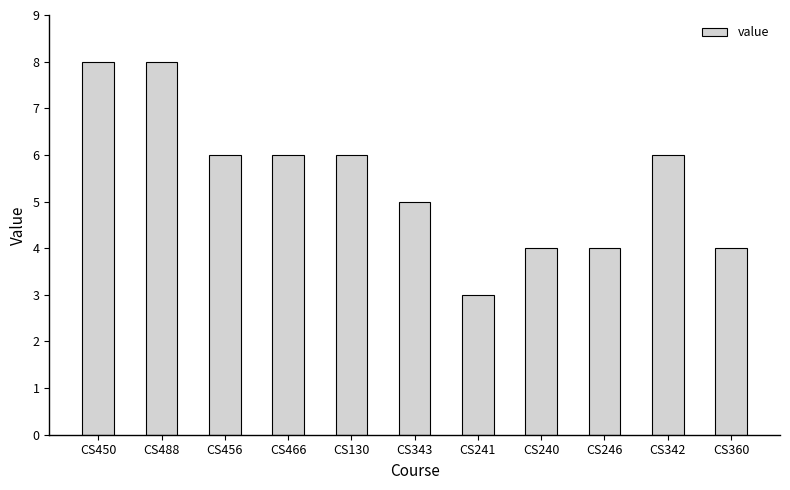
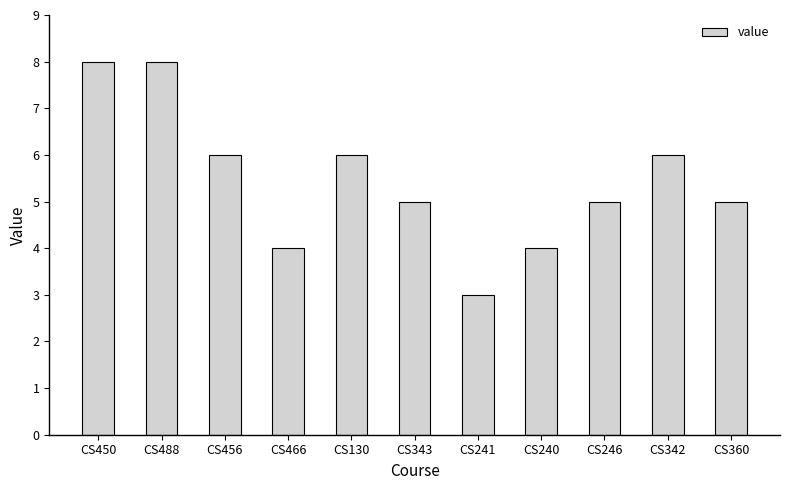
  {
    "CS450": 8,
    "CS488": 8,
    "CS456": 6,
-   "CS466": 6,
+   "CS466": 4,
    "CS130": 6,
    "CS343": 5,
    "CS241": 3,
    "CS240": 4,
-   "CS246": 4,
+   "CS246": 5,
    "CS342": 6,
-   "CS360": 4
+   "CS360": 5
  }
